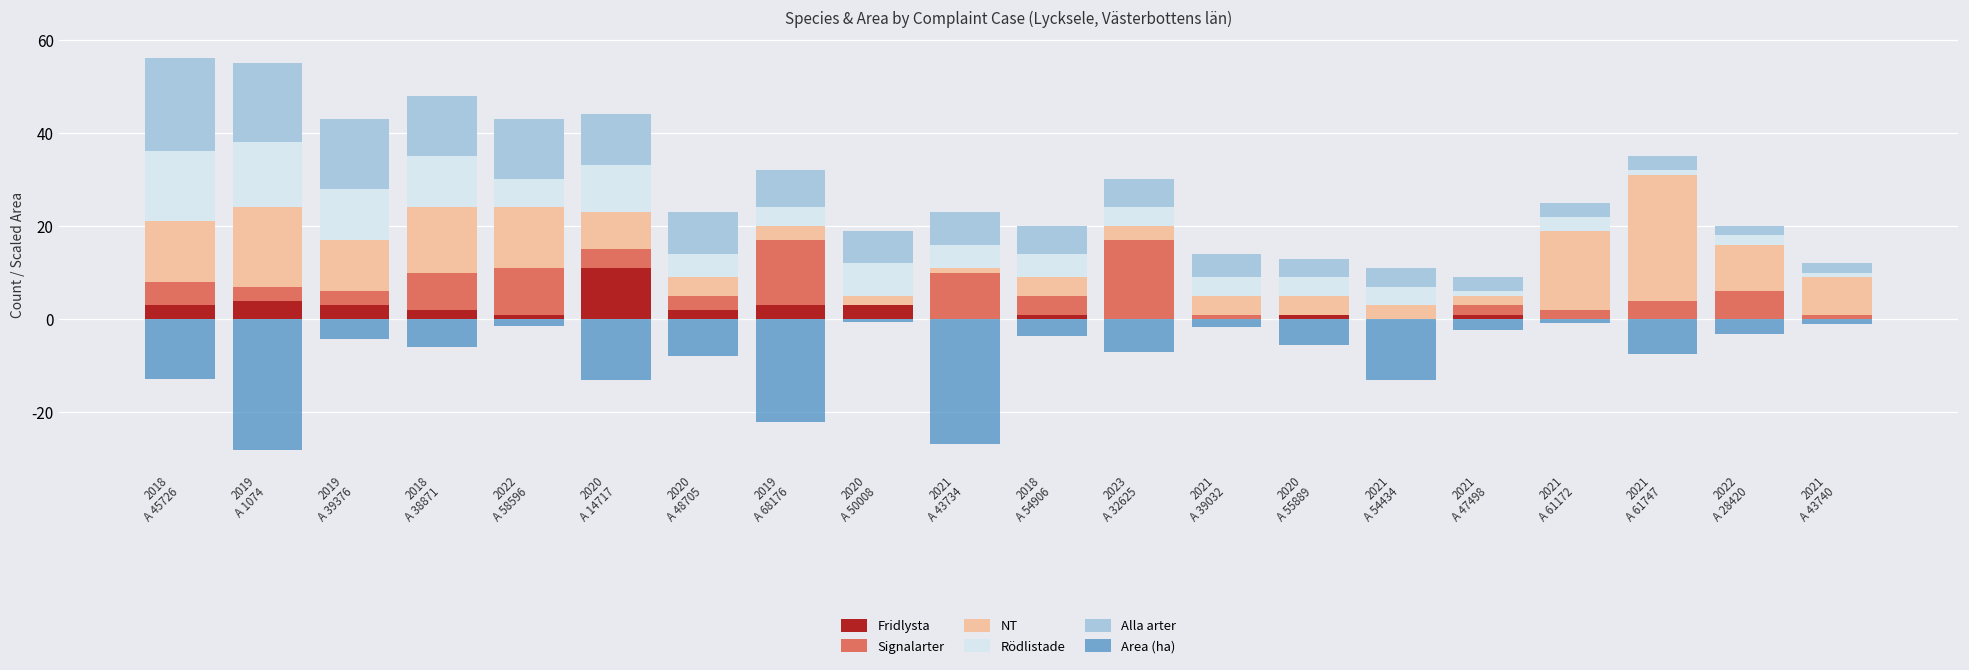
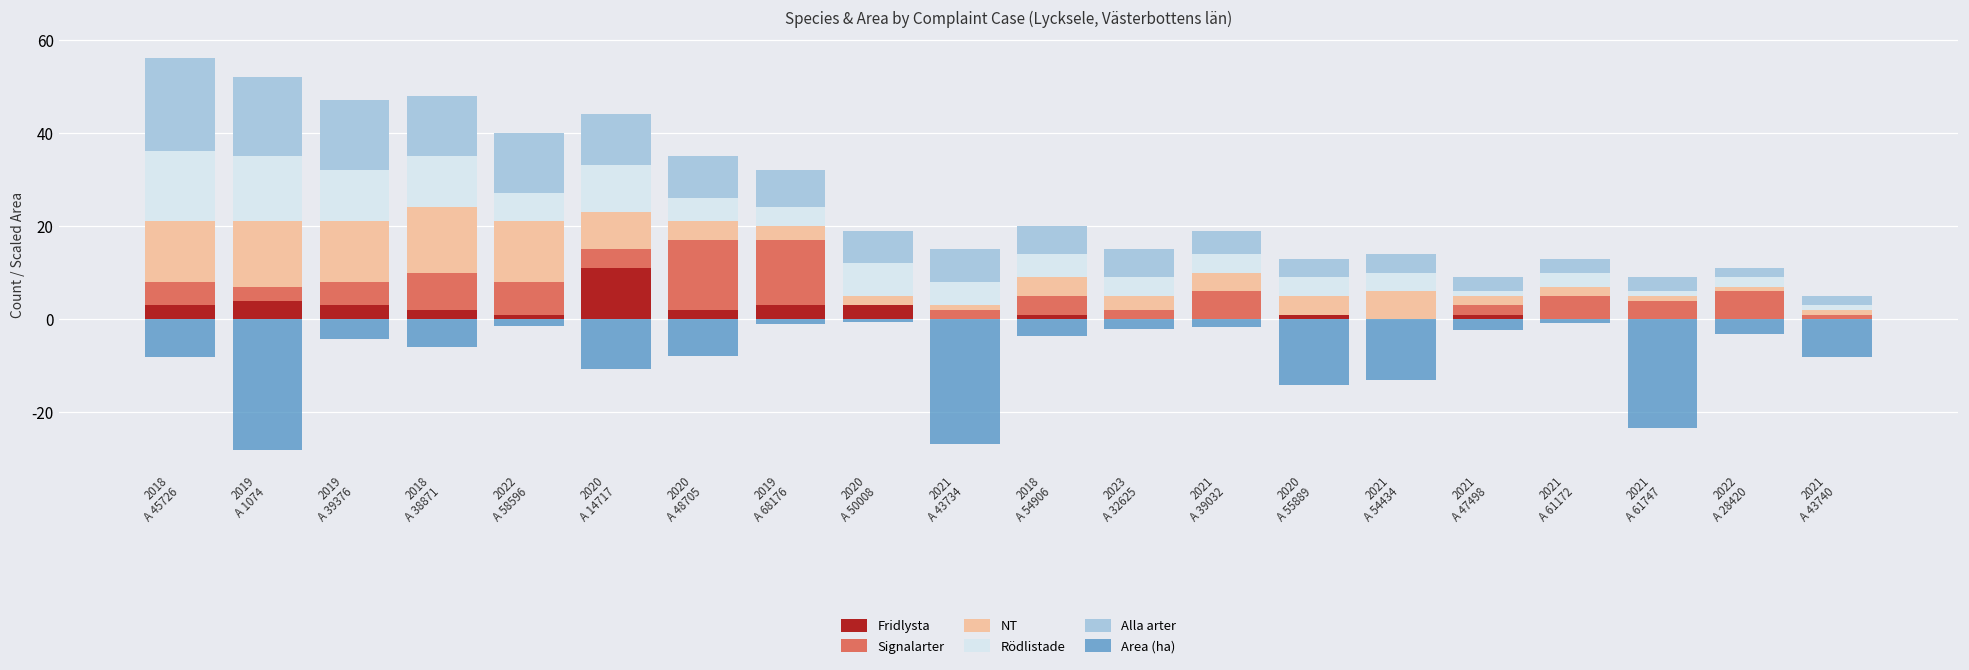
  {
    "Signalarter": {
-     "2019 A 39376": 3,
-     "2022 A 58596": 10,
-     "2020 A 48705": 3,
-     "2021 A 43734": 10,
-     "2023 A 32625": 17,
-     "2021 A 39032": 1,
-     "2021 A 61172": 2
+     "2019 A 39376": 5,
+     "2022 A 58596": 7,
+     "2020 A 48705": 15,
+     "2021 A 43734": 2,
+     "2023 A 32625": 2,
+     "2021 A 39032": 6,
+     "2021 A 61172": 5
    },
    "NT": {
      "2018 A 45726": 13,
-     "2019 A 1074": 17,
-     "2019 A 39376": 11,
+     "2019 A 1074": 14,
+     "2019 A 39376": 13,
      "2018 A 38871": 14,
      "2022 A 58596": 13,
      "2020 A 14717": 8,
      "2020 A 48705": 4,
      "2019 A 68176": 3,
      "2020 A 50008": 2,
      "2021 A 43734": 1,
      "2018 A 54906": 4,
      "2023 A 32625": 3,
      "2021 A 39032": 4,
      "2020 A 55889": 4,
-     "2021 A 54434": 3,
+     "2021 A 54434": 6,
      "2021 A 47498": 2,
-     "2021 A 61172": 17,
-     "2021 A 61747": 27,
-     "2022 A 28420": 10,
-     "2021 A 43740": 8
+     "2021 A 61172": 2,
+     "2021 A 61747": 1,
+     "2022 A 28420": 1,
+     "2021 A 43740": 1
    },
    "Area (ha)": {
-     "2018 A 45726": -13,
+     "2018 A 45726": -8,
      "2019 A 1074": -28,
      "2019 A 39376": -4,
      "2018 A 38871": -6,
      "2022 A 58596": -1,
-     "2020 A 14717": -13,
+     "2020 A 14717": -11,
      "2020 A 48705": -8,
-     "2019 A 68176": -22,
+     "2019 A 68176": -1,
      "2020 A 50008": -1,
      "2021 A 43734": -27,
      "2018 A 54906": -4,
-     "2023 A 32625": -7,
+     "2023 A 32625": -2,
      "2021 A 39032": -2,
-     "2020 A 55889": -6,
+     "2020 A 55889": -14,
      "2021 A 54434": -13,
      "2021 A 47498": -2,
      "2021 A 61172": -1,
-     "2021 A 61747": -8,
+     "2021 A 61747": -23,
      "2022 A 28420": -3,
-     "2021 A 43740": -1
+     "2021 A 43740": -8
    }
  }
